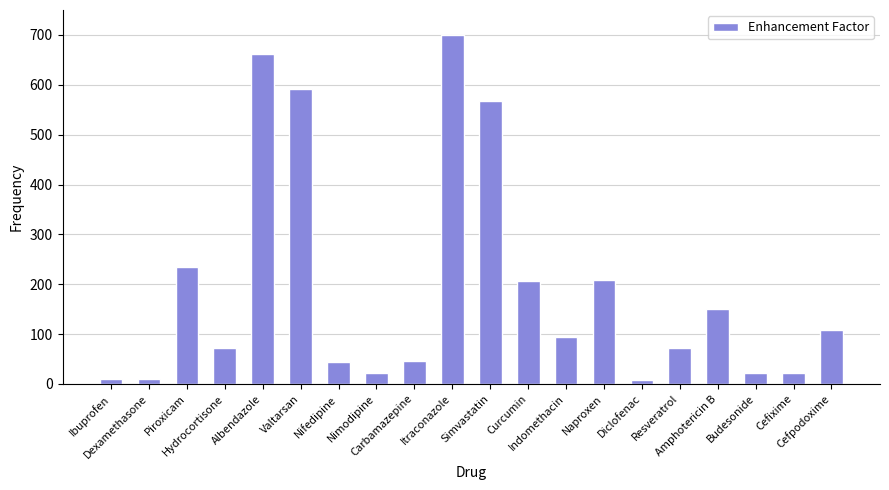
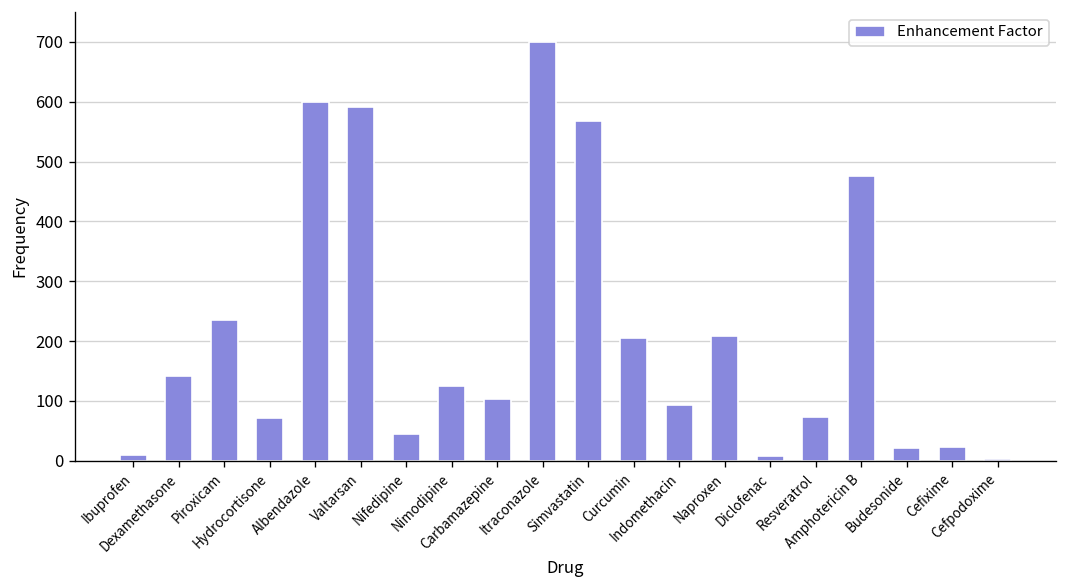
  {
    "Ibuprofen": 10,
-   "Dexamethasone": 10,
+   "Dexamethasone": 140,
    "Piroxicam": 240,
    "Hydrocortisone": 70,
-   "Albendazole": 660,
+   "Albendazole": 600,
    "Valtarsan": 590,
    "Nifedipine": 40,
-   "Nimodipine": 20,
-   "Carbamazepine": 50,
+   "Nimodipine": 130,
+   "Carbamazepine": 100,
    "Itraconazole": 700,
    "Simvastatin": 570,
    "Curcumin": 210,
    "Indomethacin": 90,
    "Naproxen": 210,
    "Diclofenac": 10,
    "Resveratrol": 70,
-   "Amphotericin B": 150,
+   "Amphotericin B": 480,
    "Budesonide": 20,
    "Cefixime": 20,
-   "Cefpodoxime": 110
+   "Cefpodoxime": 0
  }
